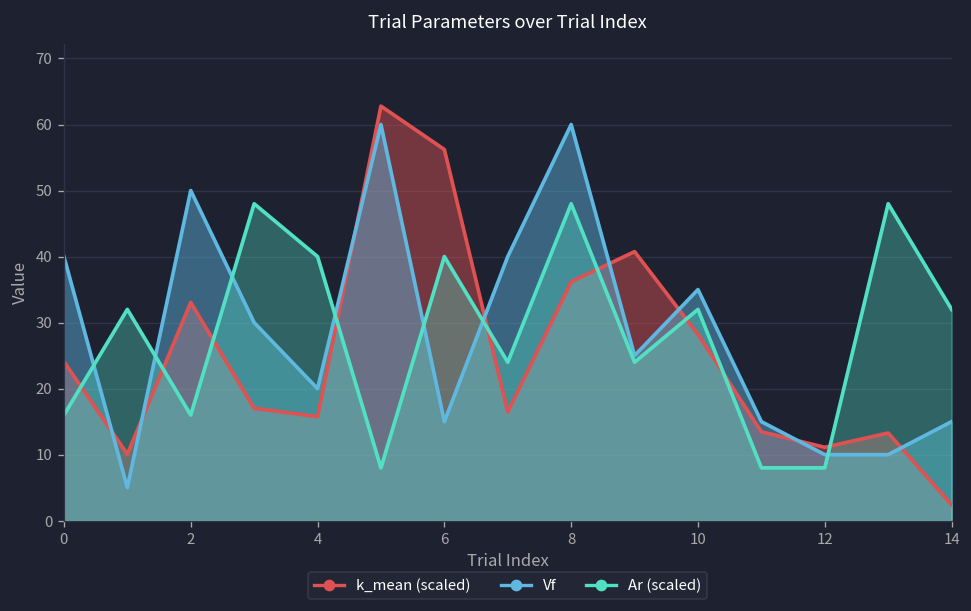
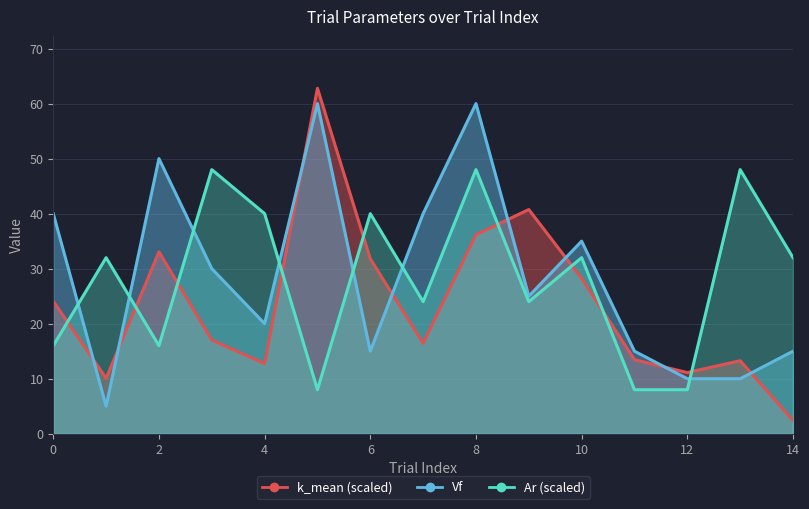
  {
    "k_mean (scaled)": {
      "0": 24,
      "2": 33,
-     "4": 16,
-     "6": 56,
+     "4": 13,
+     "6": 32,
      "8": 36,
      "10": 28,
      "12": 11,
      "14": 2
    }
  }
